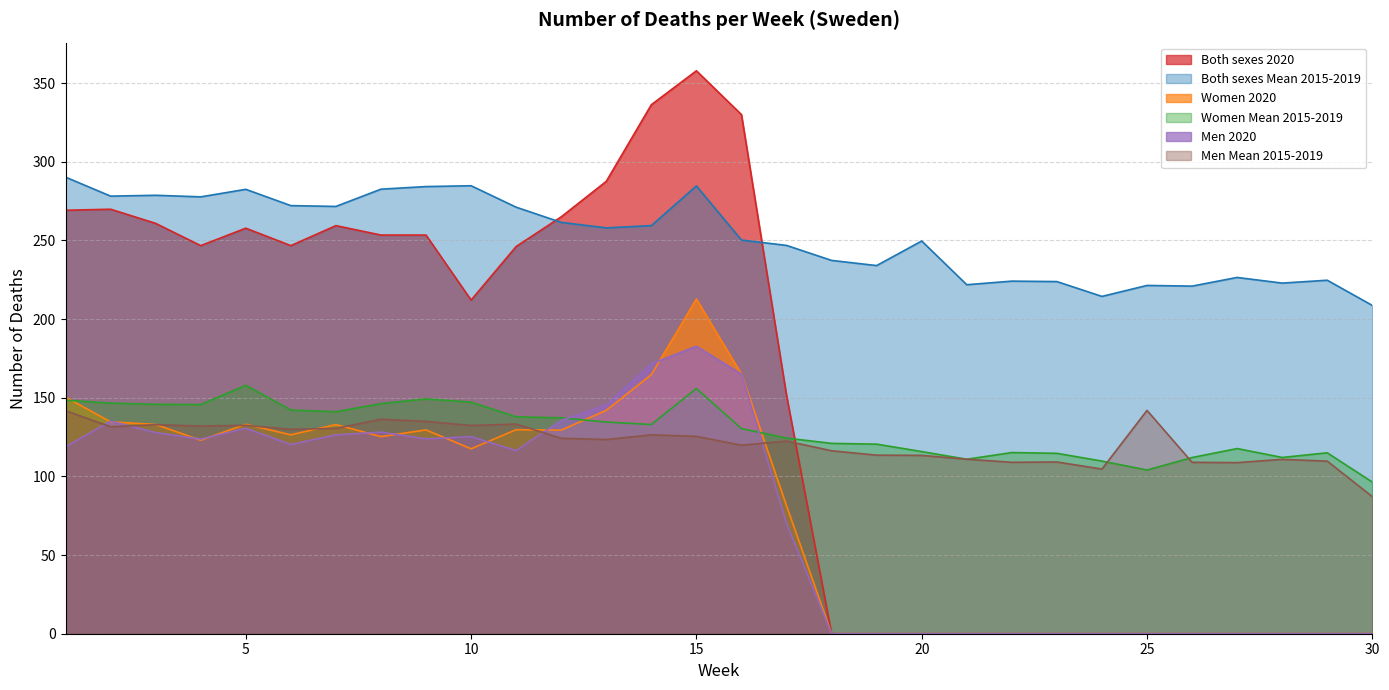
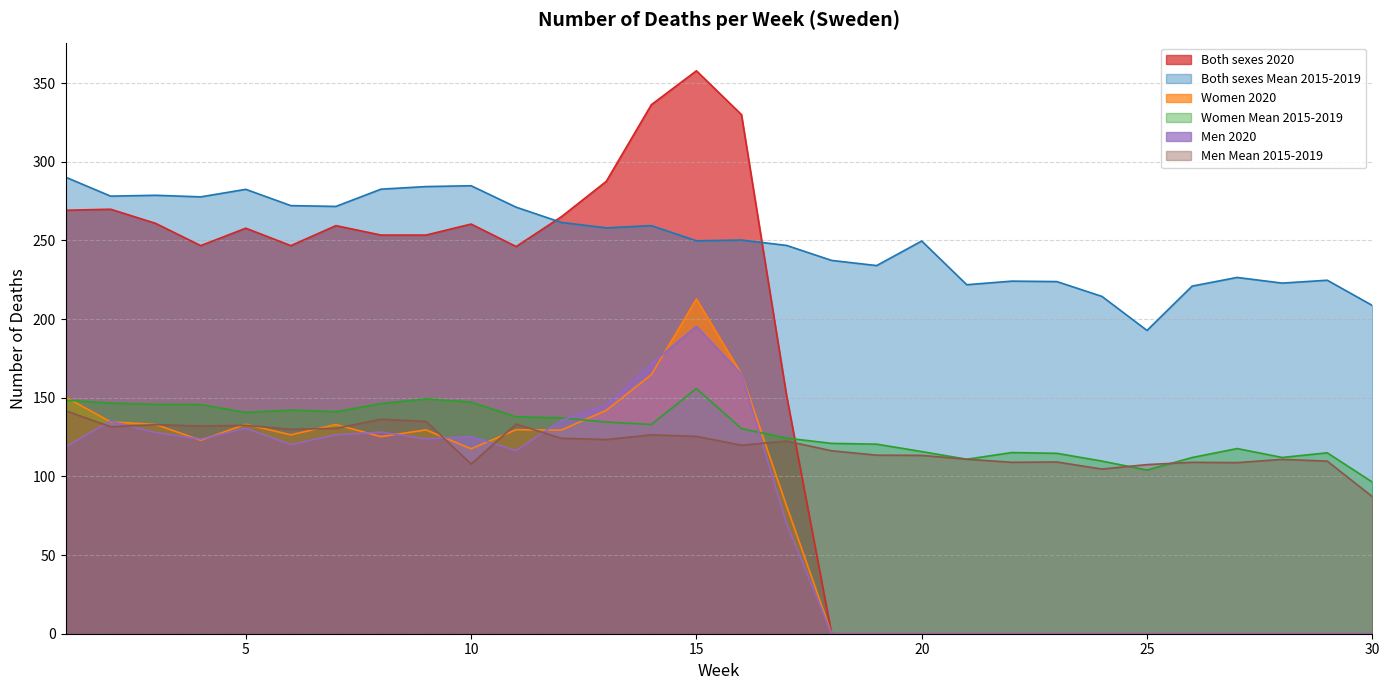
  {
    "Both sexes 2020": {
      "5": 258,
-     "10": 212,
+     "10": 260,
      "15": 358
    },
    "Both sexes Mean 2015-2019": {
      "5": 282,
      "10": 285,
-     "15": 285,
+     "15": 250,
      "20": 250,
-     "25": 221,
+     "25": 193,
      "30": 209
    },
    "Women 2020": {
      "10": 118,
      "15": 213
    },
    "Women Mean 2015-2019": {
-     "5": 158,
+     "5": 141,
      "10": 147,
      "15": 156,
      "20": 116,
      "25": 104,
      "30": 96
    },
    "Men 2020": {
      "5": 131,
      "10": 125,
-     "15": 183
+     "15": 195
    },
    "Men Mean 2015-2019": {
-     "10": 132,
+     "10": 108,
      "15": 125,
      "20": 113,
-     "25": 142,
+     "25": 108,
      "30": 87
    }
  }
